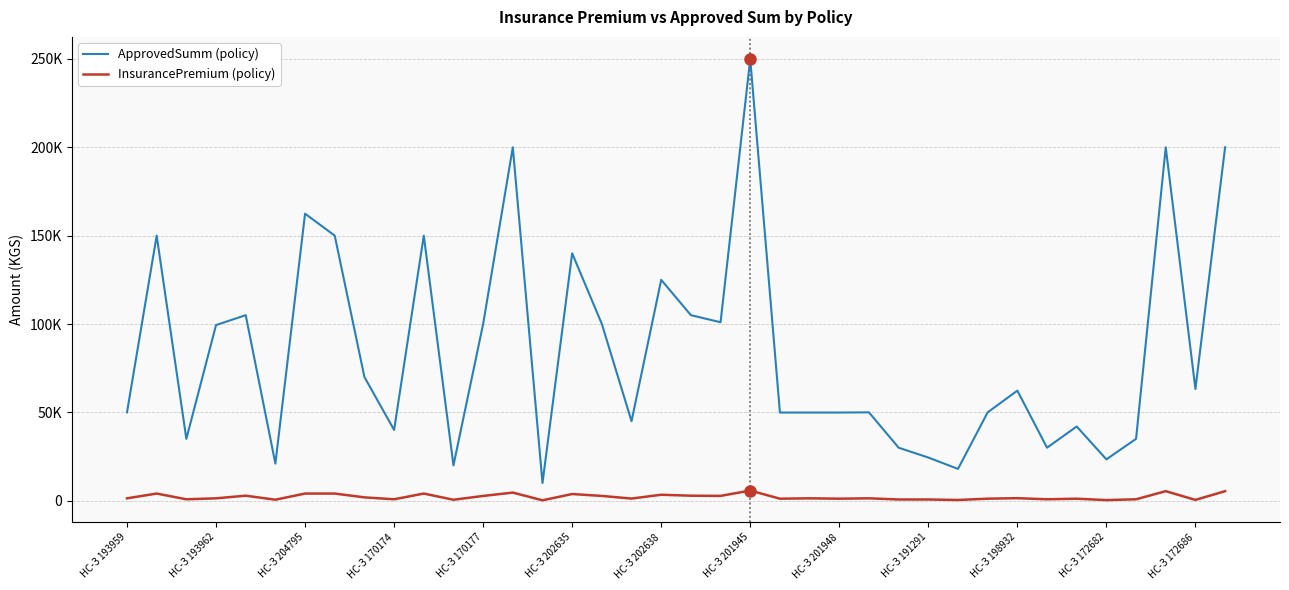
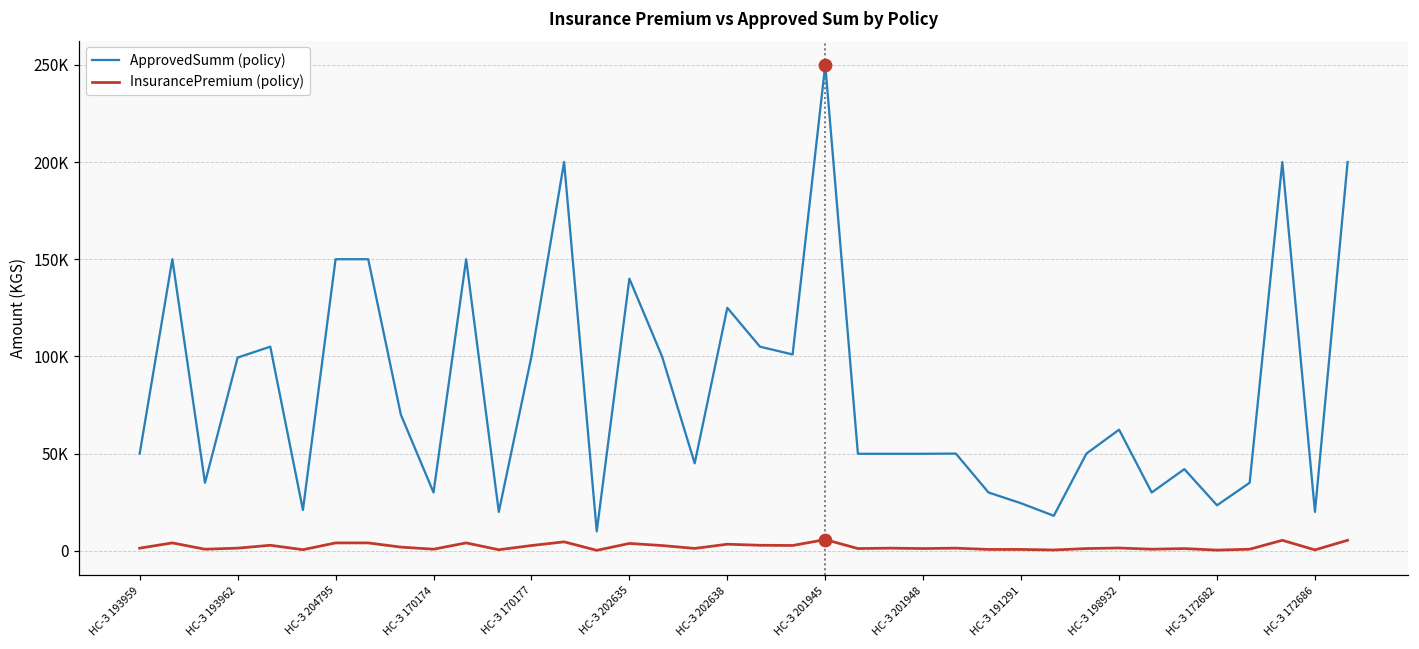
  {
    "ApprovedSumm (policy)": {
      "НС-З 193959": 50000,
      "НС-З 193962": 99000,
-     "НС-З 204795": 162000,
-     "НС-З 170174": 40000,
+     "НС-З 204795": 150000,
+     "НС-З 170174": 30000,
      "НС-З 170177": 100000,
      "НС-З 202635": 140000,
      "НС-З 202638": 125000,
      "НС-З 201948": 50000,
      "НС-З 191291": 24000,
      "НС-З 198932": 62000,
      "НС-З 172682": 23000,
-     "НС-З 172686": 63000
+     "НС-З 172686": 20000
    }
  }
